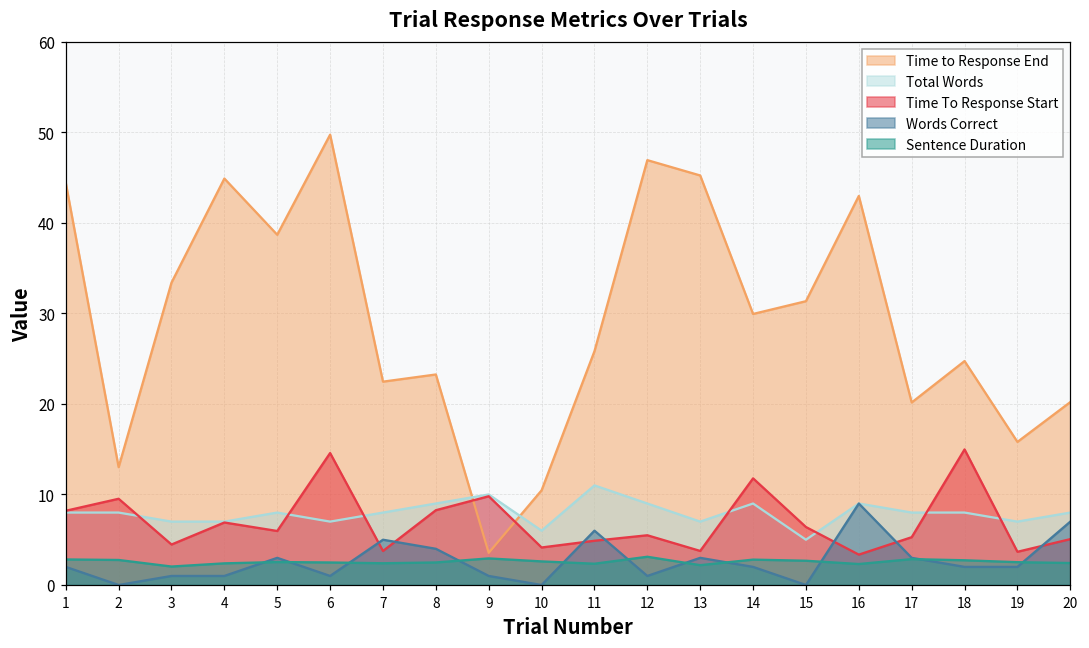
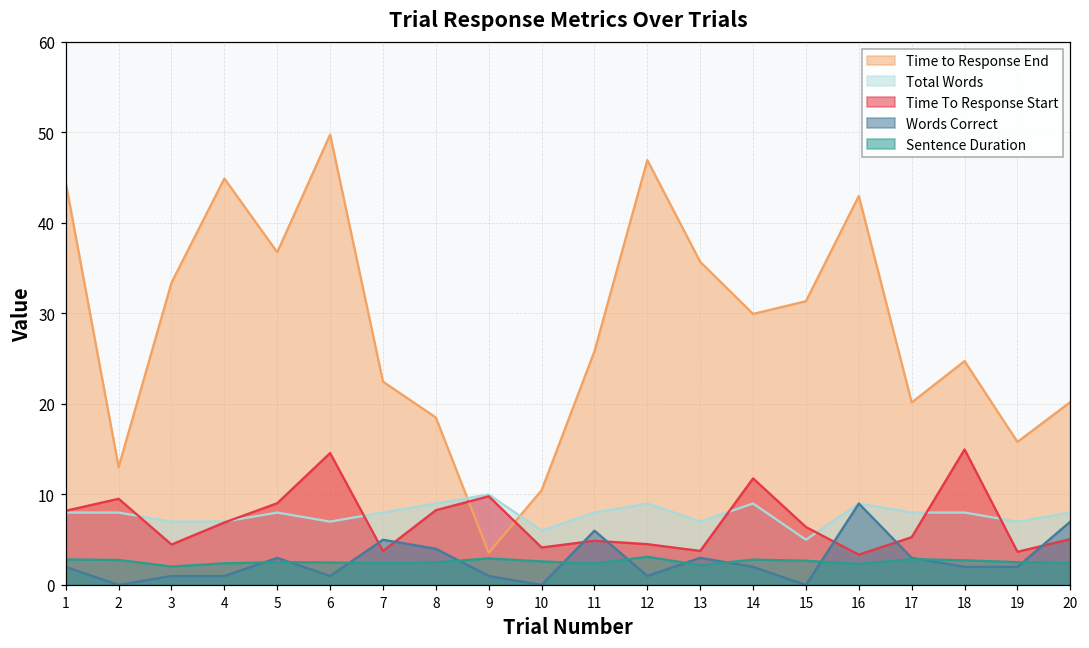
  {
    "Time to Response End": {
      "1": 44,
      "2": 13,
      "3": 33,
      "4": 45,
-     "5": 39,
+     "5": 37,
      "6": 50,
      "7": 22,
-     "8": 23,
+     "8": 18,
      "9": 4,
      "10": 10,
      "11": 26,
      "12": 47,
-     "13": 45,
+     "13": 36,
      "14": 30,
      "15": 31,
      "16": 43,
      "17": 20,
      "18": 25,
      "19": 16,
      "20": 20
    },
    "Total Words": {
      "2": 8,
      "3": 7,
      "5": 8,
      "6": 7,
      "7": 8,
      "8": 9,
      "10": 6,
-     "11": 11,
+     "11": 8,
      "12": 9,
      "13": 7,
      "14": 9,
      "15": 5,
      "17": 8,
      "18": 8,
      "19": 7,
      "20": 8
    },
    "Time To Response Start": {
      "2": 10,
      "3": 4,
-     "5": 6,
+     "5": 9,
      "6": 15,
      "7": 4,
      "8": 8,
      "10": 4,
      "11": 5,
-     "12": 5.5,
+     "12": 4.5,
      "13": 4,
      "14": 12,
      "15": 6,
      "16": 3,
      "17": 5,
      "18": 15,
      "19": 4,
      "20": 5
    }
  }
